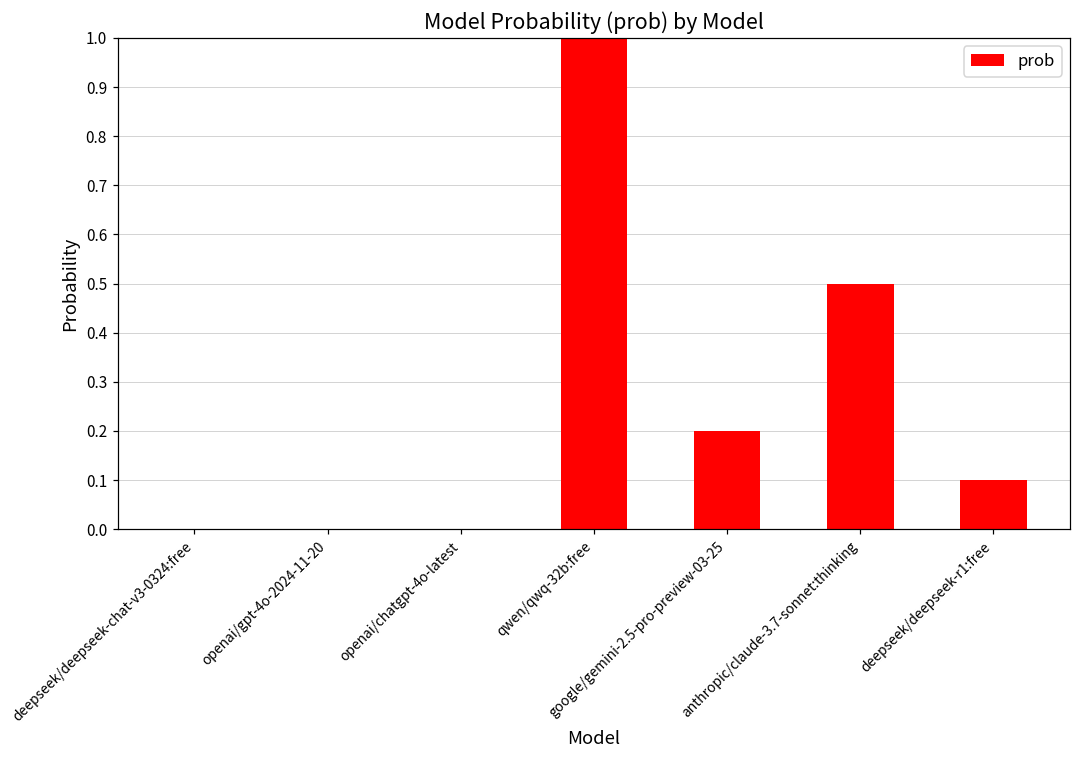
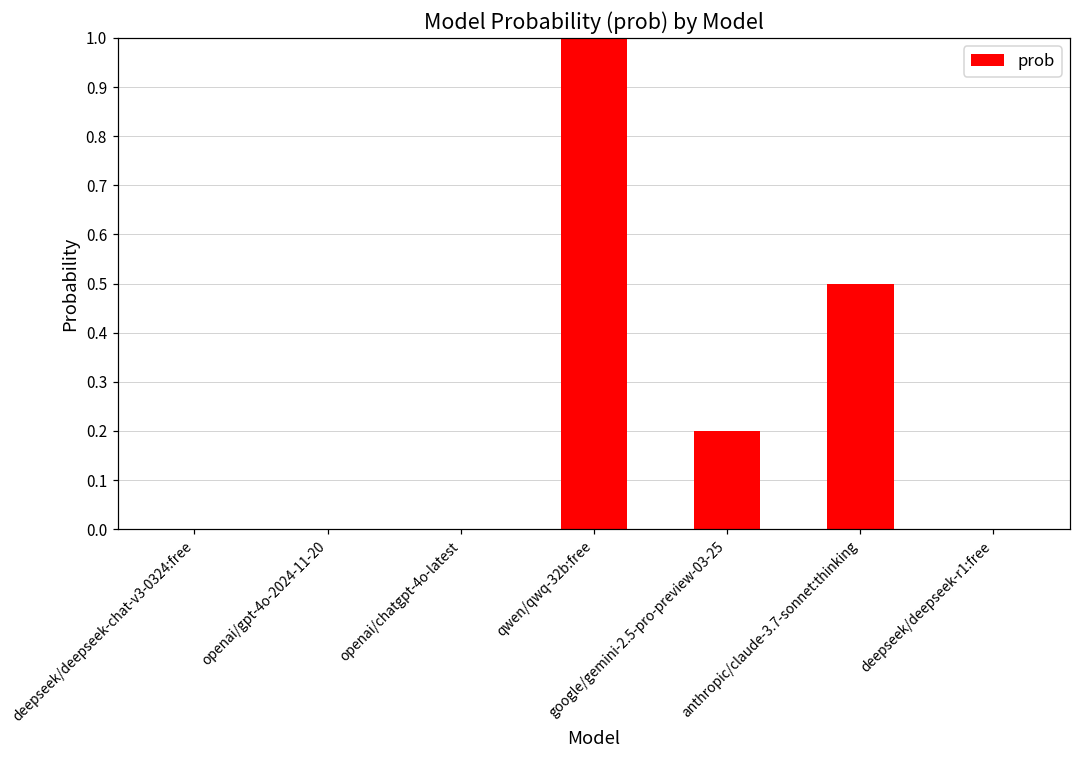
  {
    "qwen/qwq-32b:free": 1.0,
    "google/gemini-2.5-pro-preview-03-25": 0.2,
    "anthropic/claude-3.7-sonnet:thinking": 0.5,
-   "deepseek/deepseek-r1:free": 0.1
+   "deepseek/deepseek-r1:free": 0.0
  }
